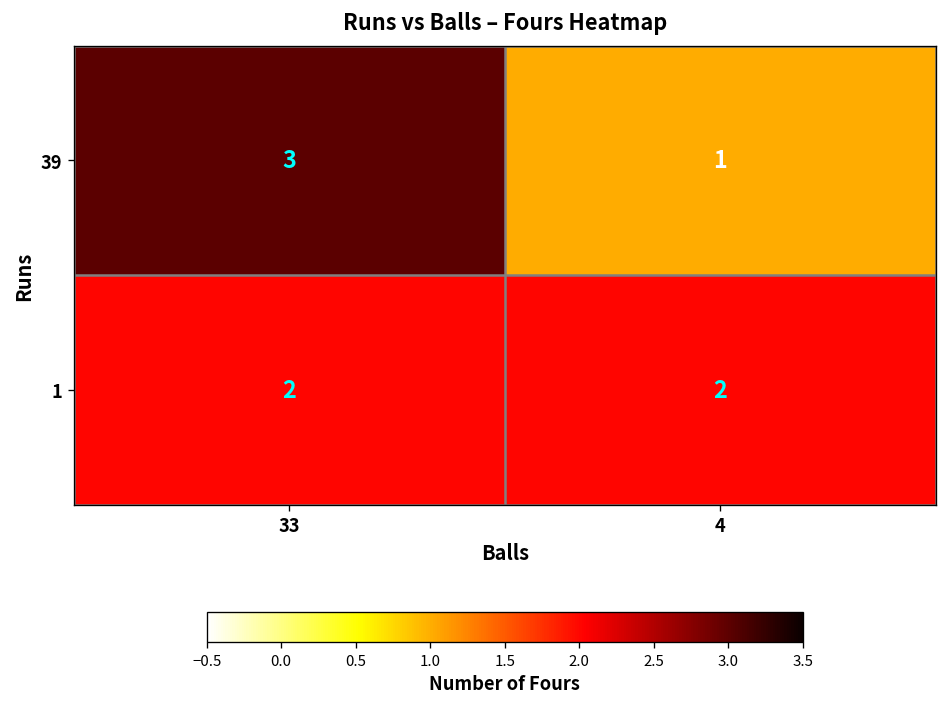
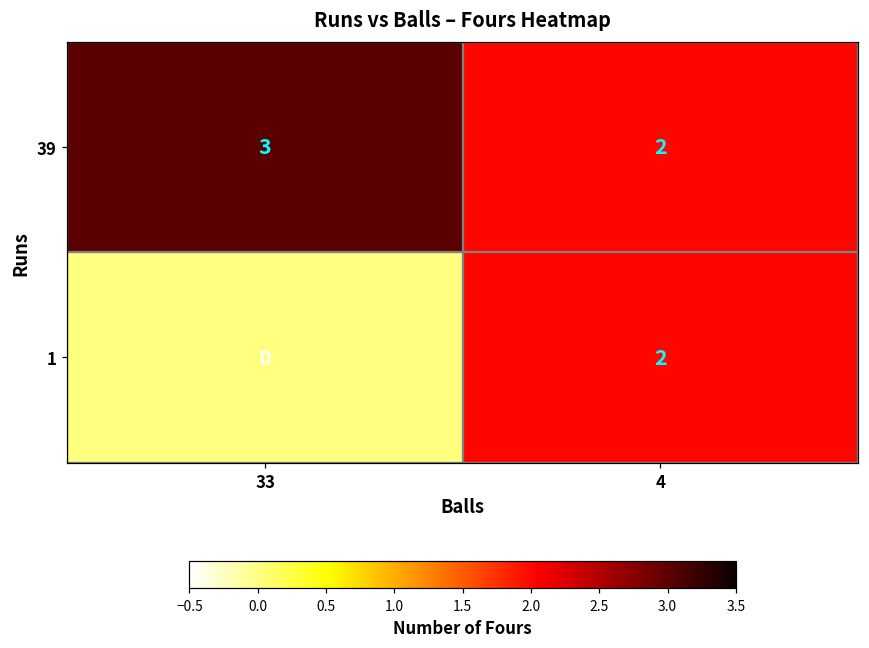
  {
    "39": {
      "33": 3,
-     "4": 1
+     "4": 2
    },
    "1": {
-     "33": 2,
+     "33": 0,
      "4": 2
    }
  }
